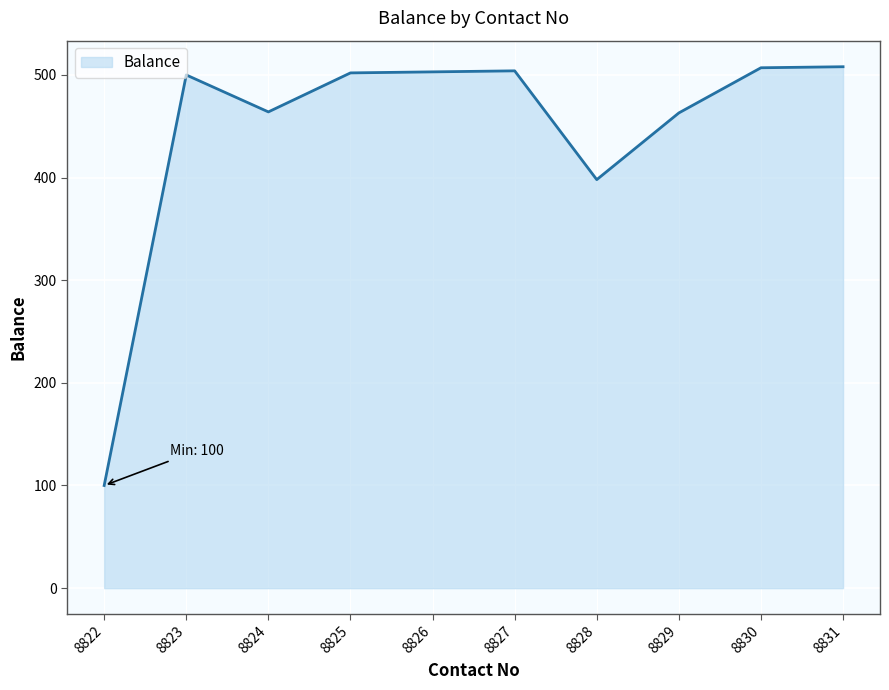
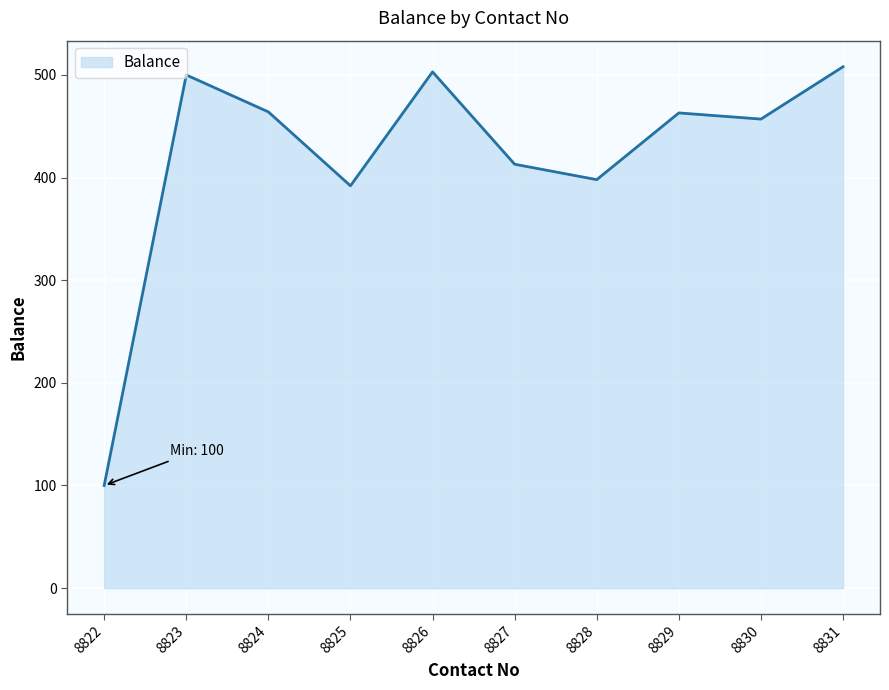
  {
    "8824": 464,
-   "8825": 502,
+   "8825": 392,
    "8826": 503,
-   "8827": 504,
+   "8827": 413,
    "8828": 398,
    "8829": 463,
-   "8830": 507,
+   "8830": 457,
    "8831": 508
  }
